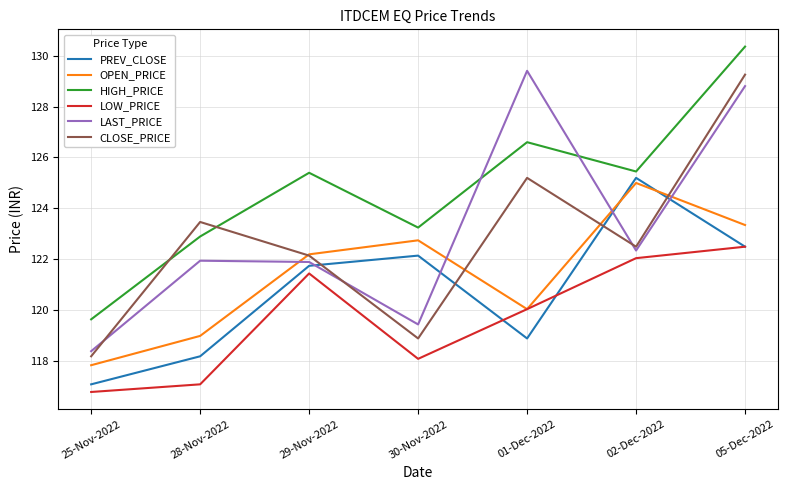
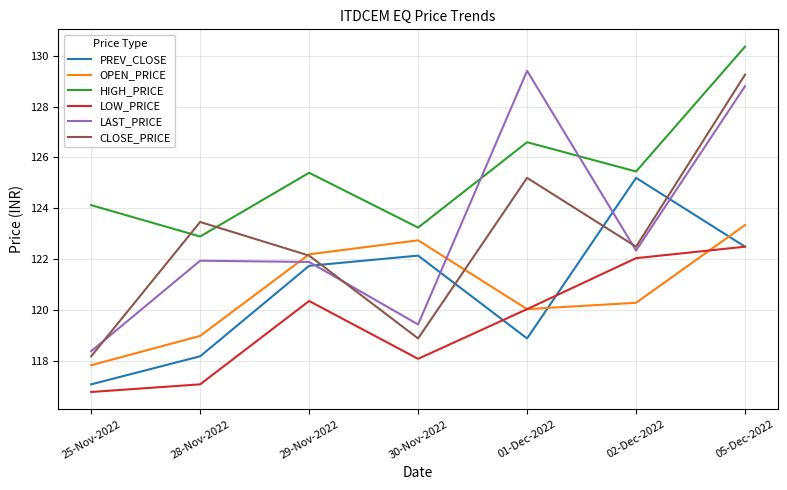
  {
    "PREV_CLOSE": {
      "25-Nov-2022": 117.1,
      "28-Nov-2022": 118.2,
      "29-Nov-2022": 121.8,
      "30-Nov-2022": 122.2,
      "01-Dec-2022": 118.9,
      "02-Dec-2022": 125.2
    },
    "OPEN_PRICE": {
      "25-Nov-2022": 117.9,
      "28-Nov-2022": 119.0,
      "30-Nov-2022": 122.8,
-     "02-Dec-2022": 125.0,
+     "02-Dec-2022": 120.3,
      "05-Dec-2022": 123.4
    },
    "HIGH_PRICE": {
-     "25-Nov-2022": 119.7,
+     "25-Nov-2022": 124.1,
      "28-Nov-2022": 122.9,
      "29-Nov-2022": 125.4,
      "30-Nov-2022": 123.3,
      "01-Dec-2022": 126.6,
      "02-Dec-2022": 125.5,
      "05-Dec-2022": 130.4
    },
    "LOW_PRICE": {
      "25-Nov-2022": 116.8,
      "28-Nov-2022": 117.1,
-     "29-Nov-2022": 121.5,
+     "29-Nov-2022": 120.4,
      "30-Nov-2022": 118.1,
      "02-Dec-2022": 122.1
    },
    "LAST_PRICE": {
      "25-Nov-2022": 118.4,
      "28-Nov-2022": 122.0,
      "29-Nov-2022": 121.9,
      "30-Nov-2022": 119.5,
      "01-Dec-2022": 129.4,
      "02-Dec-2022": 122.4,
      "05-Dec-2022": 128.8
    },
    "CLOSE_PRICE": {
      "25-Nov-2022": 118.2,
      "28-Nov-2022": 123.5,
      "30-Nov-2022": 118.9,
      "01-Dec-2022": 125.2,
      "02-Dec-2022": 122.5,
      "05-Dec-2022": 129.3
    }
  }
